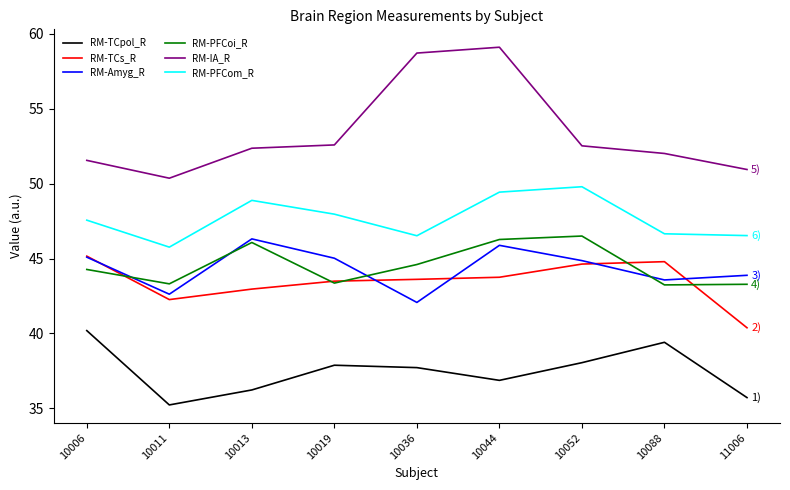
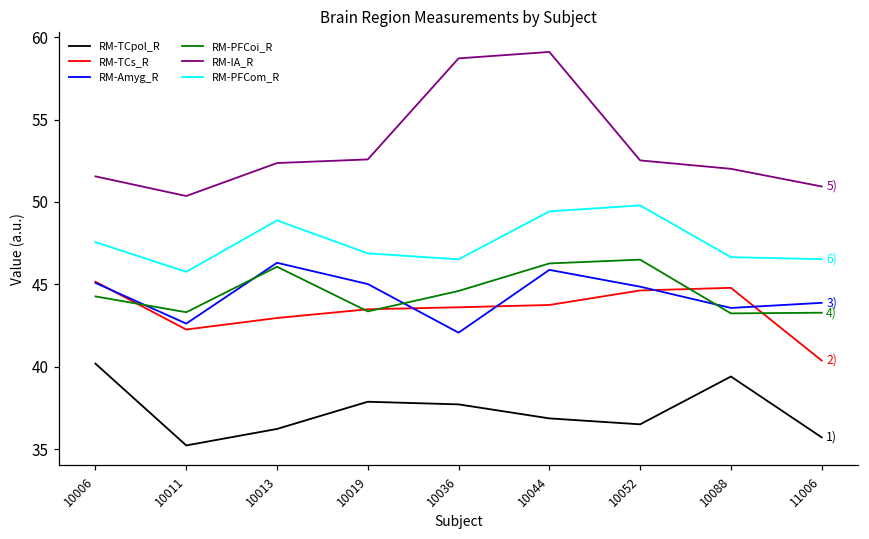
  {
    "RM-TCpol_R": {
      "10006": 40.2,
      "10011": 35.2,
      "10013": 36.2,
      "10019": 37.9,
      "10036": 37.7,
      "10044": 36.9,
-     "10052": 38.1,
+     "10052": 36.5,
      "10088": 39.4
    },
    "RM-TCs_R": {
      "10011": 42.3,
      "10013": 43.0,
      "10036": 43.6,
      "10044": 43.8,
      "10052": 44.6,
      "10088": 44.8
    },
    "RM-Amyg_R": {
      "10011": 42.6,
      "10013": 46.3,
      "10019": 45.0,
      "10036": 42.1,
      "10044": 45.9,
      "10052": 44.9,
      "10088": 43.6
    },
    "RM-PFCoi_R": {
      "10006": 44.3,
      "10011": 43.3,
      "10013": 46.1,
      "10036": 44.6,
      "10044": 46.3,
      "10052": 46.5,
      "10088": 43.2
    },
    "RM-IA_R": {
      "10006": 51.6,
      "10011": 50.4,
      "10013": 52.4,
      "10019": 52.6,
      "10036": 58.7,
      "10044": 59.1,
      "10052": 52.5,
      "10088": 52.0
    },
    "RM-PFCom_R": {
      "10006": 47.6,
      "10011": 45.8,
      "10013": 48.9,
-     "10019": 48.0,
+     "10019": 46.9,
      "10036": 46.5,
      "10044": 49.4,
      "10052": 49.8,
      "10088": 46.7
    }
  }
